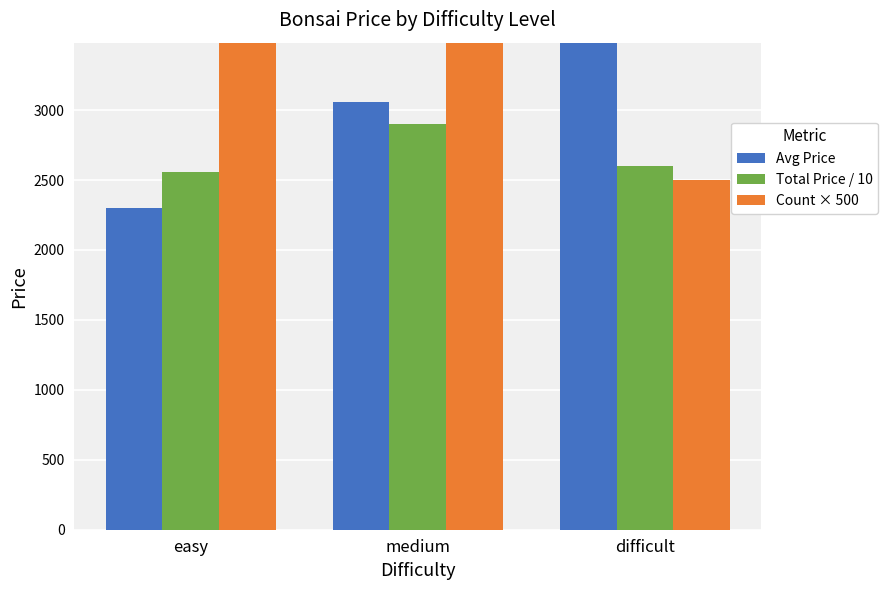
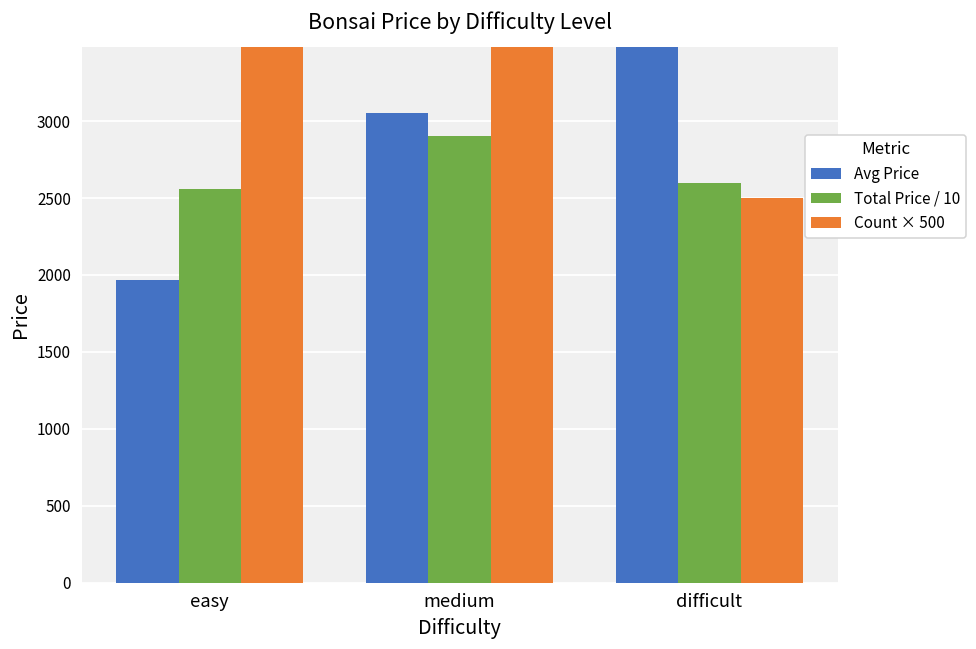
  {
    "Avg Price": {
-     "easy": 2300,
+     "easy": 1970,
      "medium": 3060
    },
    "Total Price / 10": {
      "easy": 2560,
      "medium": 2900,
      "difficult": 2600
    },
    "Count × 500": {
      "difficult": 2500
    }
  }
